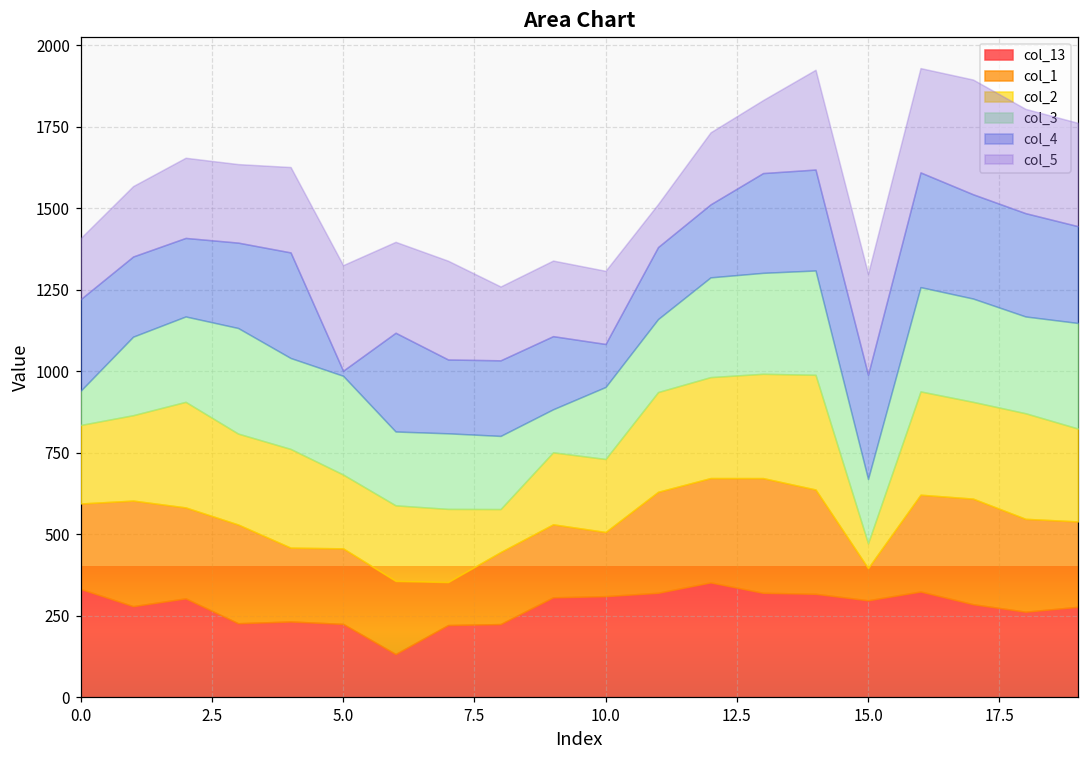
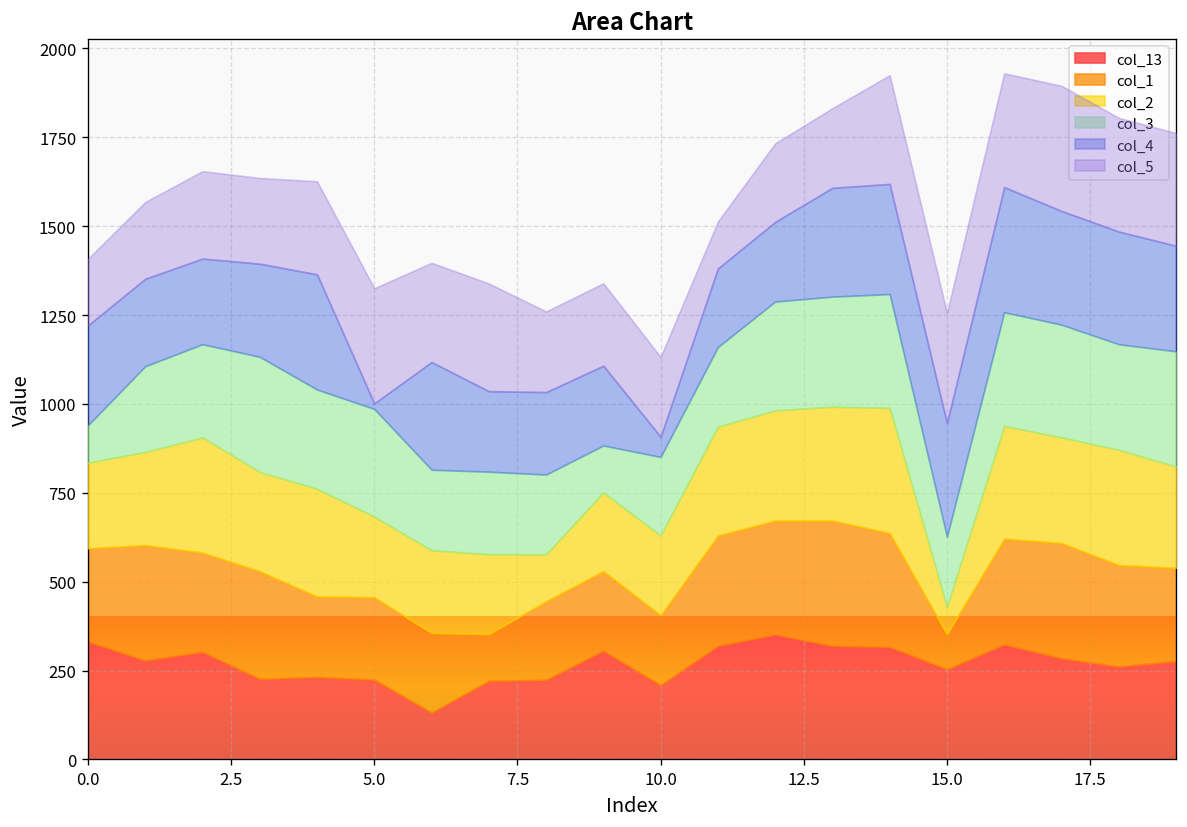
  {
    "col_13": {
      "0.0": 330,
      "5.0": 220,
-     "10.0": 310,
-     "15.0": 300
+     "10.0": 210,
+     "15.0": 250
    },
    "col_1": {
      "0.0": 260,
      "5.0": 230,
      "10.0": 200,
      "15.0": 100
    },
    "col_2": {
      "0.0": 240,
      "5.0": 230,
      "10.0": 220,
      "15.0": 80
    },
    "col_3": {
      "0.0": 110,
      "5.0": 300,
      "10.0": 220,
      "15.0": 200
    },
    "col_4": {
      "0.0": 280,
      "5.0": 20,
-     "10.0": 130,
+     "10.0": 60,
      "15.0": 320
    },
    "col_5": {
      "0.0": 190,
      "5.0": 320,
      "10.0": 220,
      "15.0": 310
    }
  }
